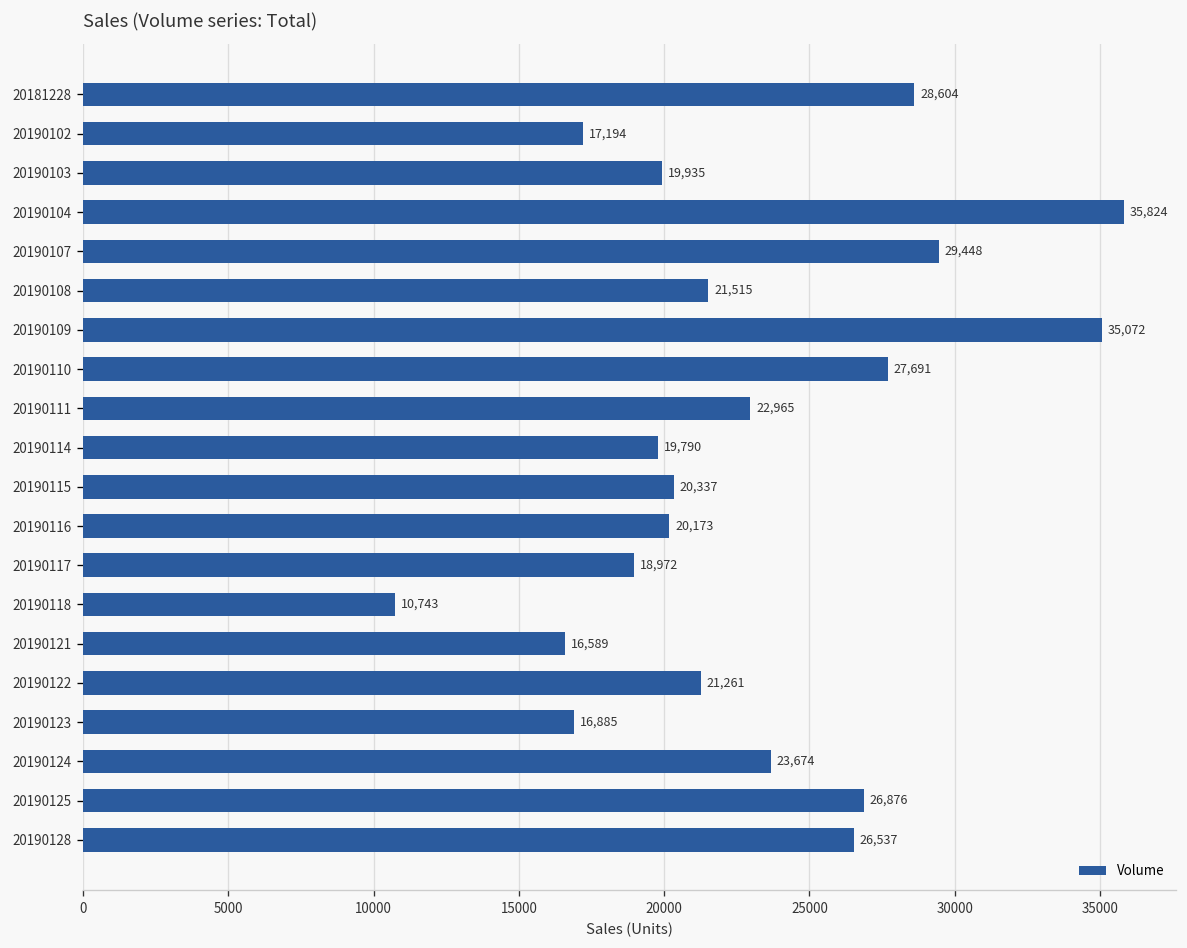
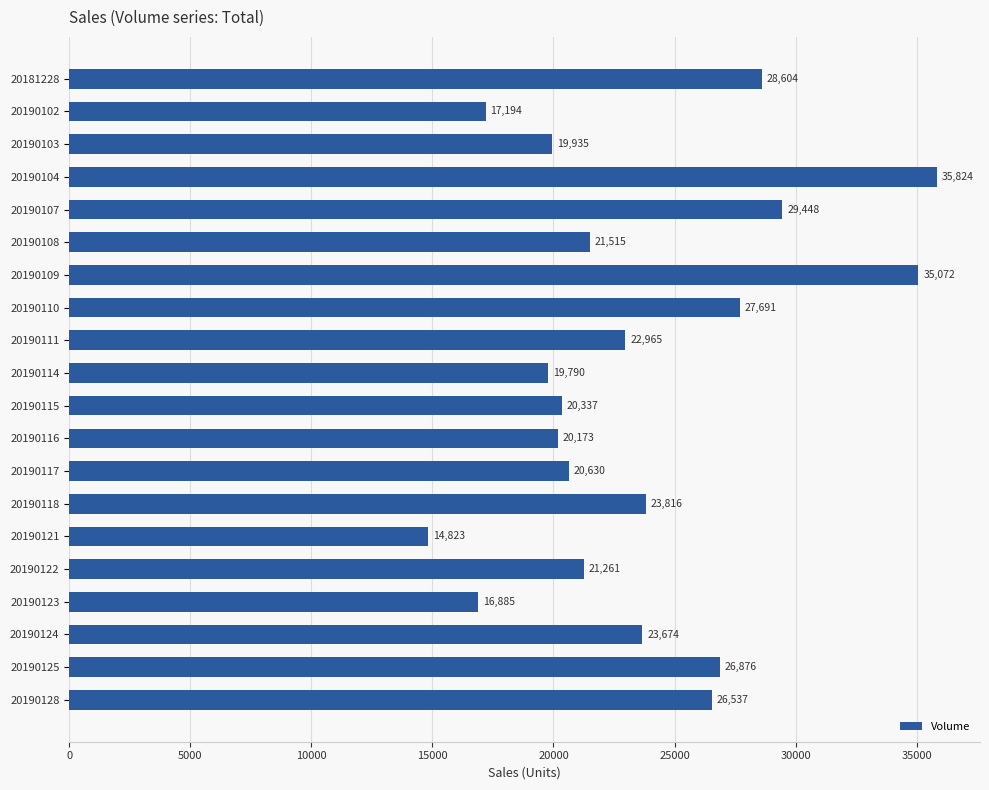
  {
    "20181228": "28,604",
    "20190102": "17,194",
    "20190103": "19,935",
    "20190104": "35,824",
    "20190107": "29,448",
    "20190108": "21,515",
    "20190109": "35,072",
    "20190110": "27,691",
    "20190111": "22,965",
    "20190114": "19,790",
    "20190115": "20,337",
    "20190116": "20,173",
-   "20190117": "18,972",
-   "20190118": "10,743",
-   "20190121": "16,589",
+   "20190117": "20,630",
+   "20190118": "23,816",
+   "20190121": "14,823",
    "20190122": "21,261",
    "20190123": "16,885",
    "20190124": "23,674",
    "20190125": "26,876",
    "20190128": "26,537"
  }
